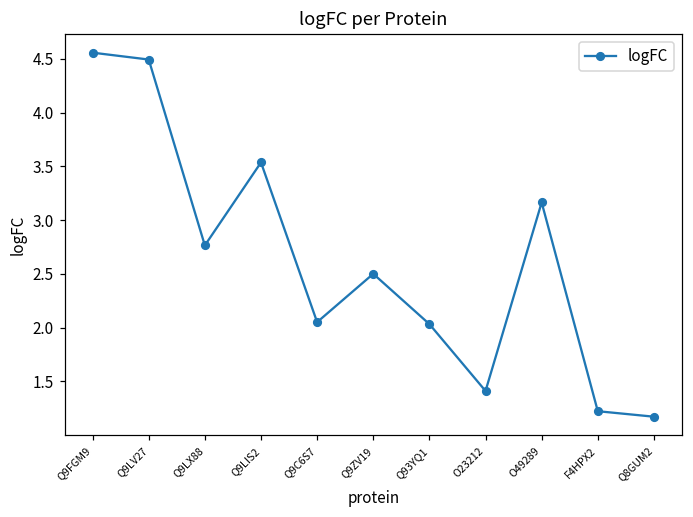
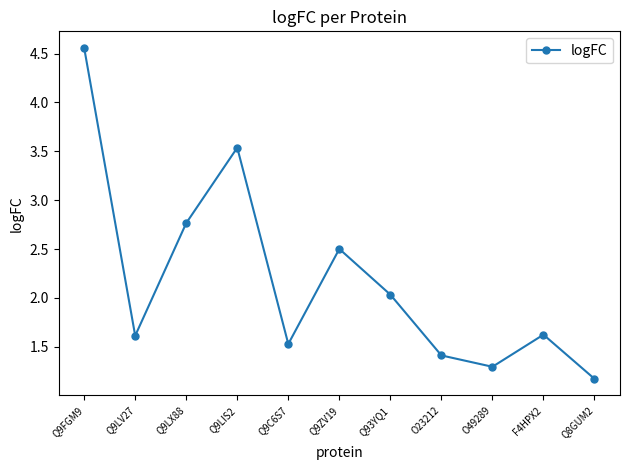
  {
    "Q9FGM9": 4.6,
-   "Q9LV27": 4.5,
+   "Q9LV27": 1.6,
    "Q9LX88": 2.8,
    "Q9LIS2": 3.5,
-   "Q9C6S7": 2.1,
+   "Q9C6S7": 1.5,
    "Q9ZV19": 2.5,
    "Q93YQ1": 2.0,
    "O23212": 1.4,
-   "O49289": 3.2,
-   "F4HPX2": 1.2,
+   "O49289": 1.3,
+   "F4HPX2": 1.6,
    "Q8GUM2": 1.2
  }
